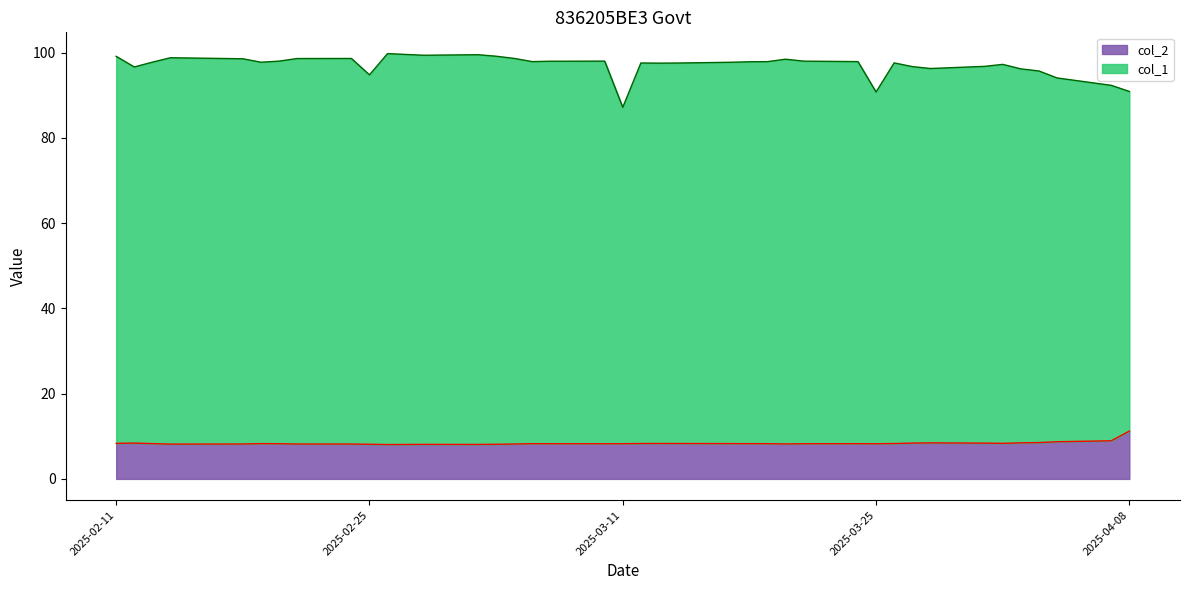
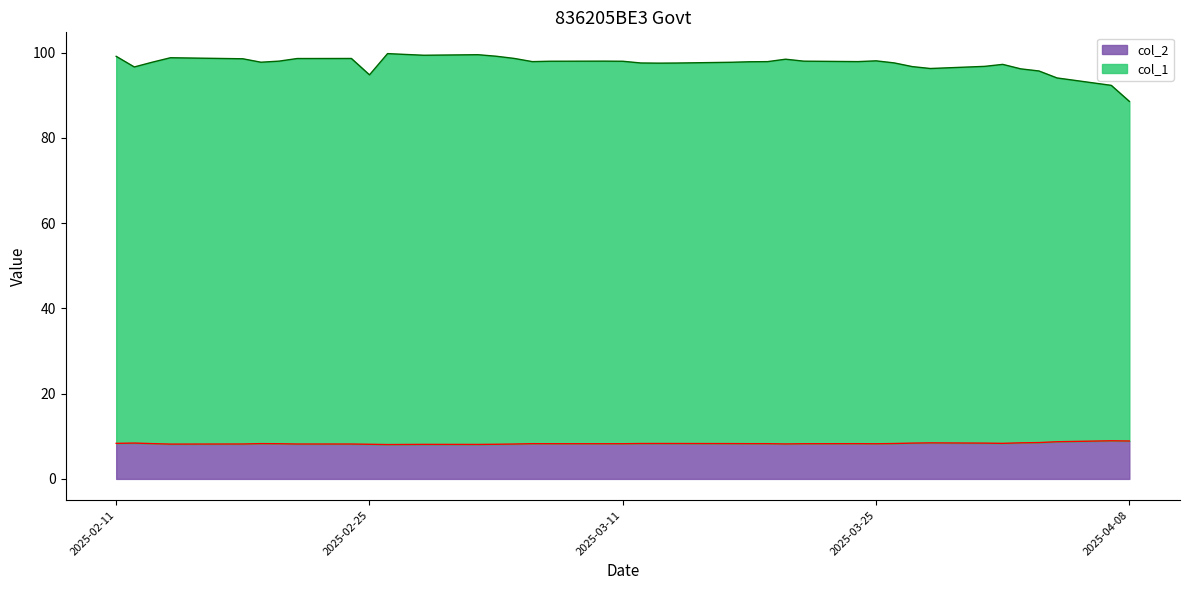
  {
    "col_2": {
      "2025-02-11": 8,
      "2025-02-25": 8,
      "2025-03-11": 8,
      "2025-03-25": 8,
-     "2025-04-08": 11
+     "2025-04-08": 9
    },
    "col_1": {
      "2025-02-11": 91,
      "2025-02-25": 87,
-     "2025-03-11": 79,
-     "2025-03-25": 83,
+     "2025-03-11": 90,
+     "2025-03-25": 90,
      "2025-04-08": 80
    }
  }
